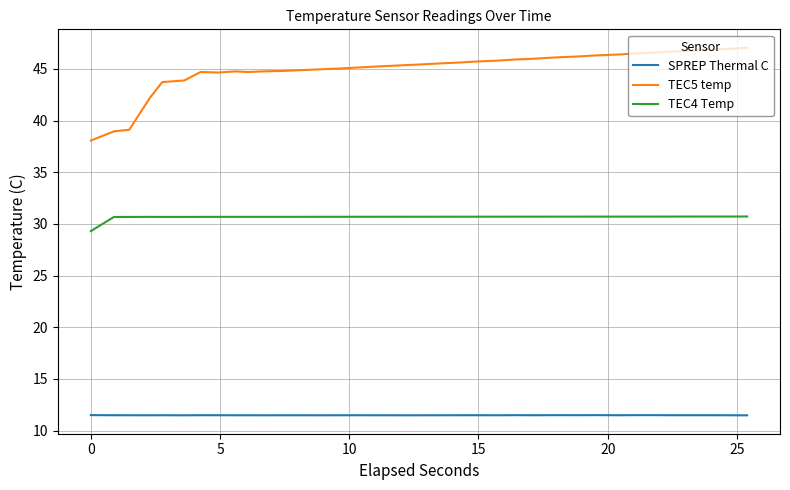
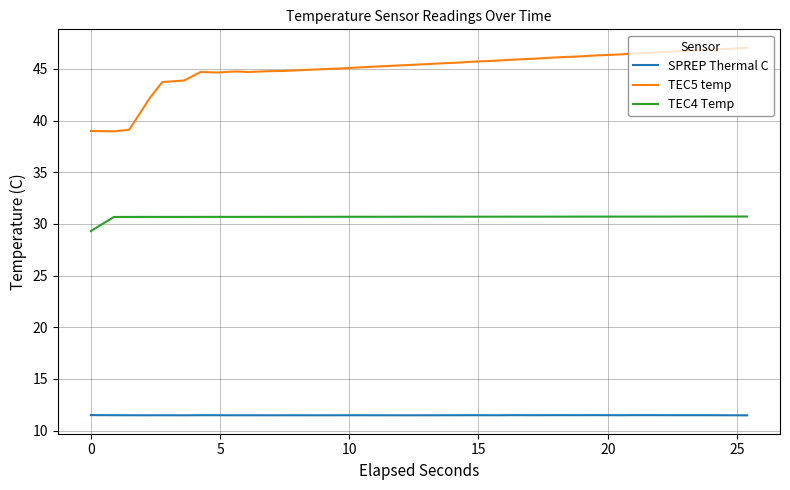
  {
    "SPREP Thermal C": {
      "0": 11.5
    },
    "TEC5 temp": {
-     "0": 38.1
+     "0": 39.0
    },
    "TEC4 Temp": {
      "0": 29.3
    }
  }
